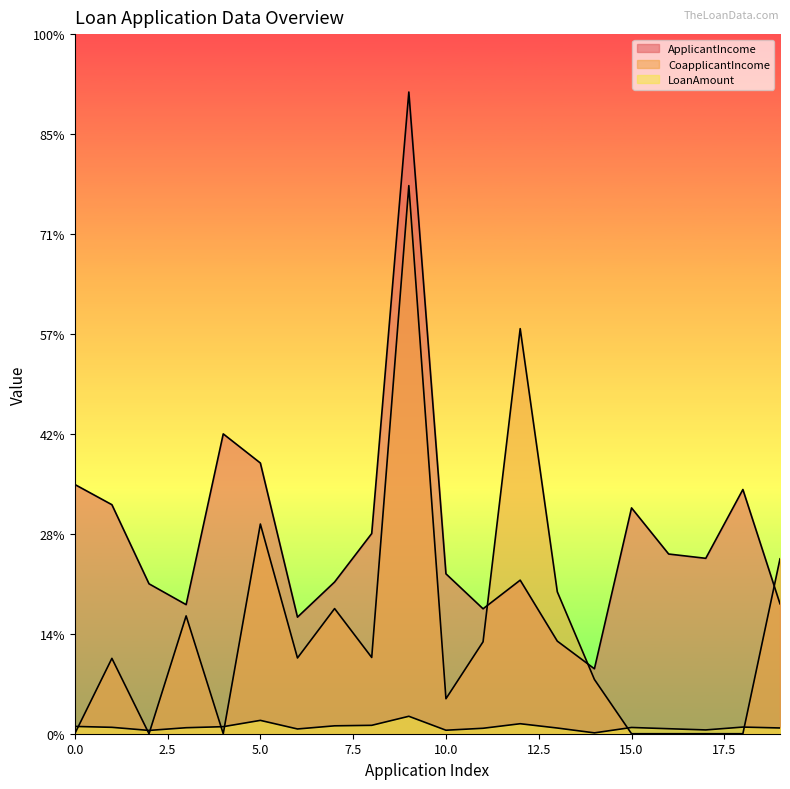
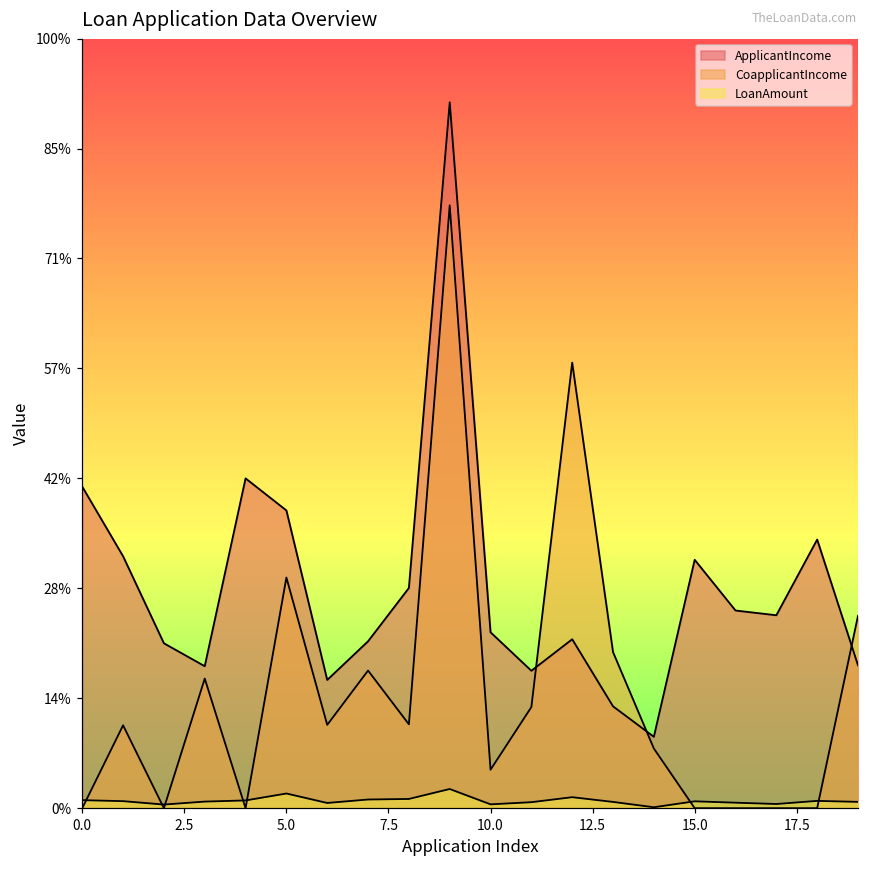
  {
    "ApplicantIncome": {
-     "0.0": "36%",
+     "0.0": "42%",
      "5.0": "39%",
      "10.0": "23%",
      "15.0": "32%"
    }
  }
